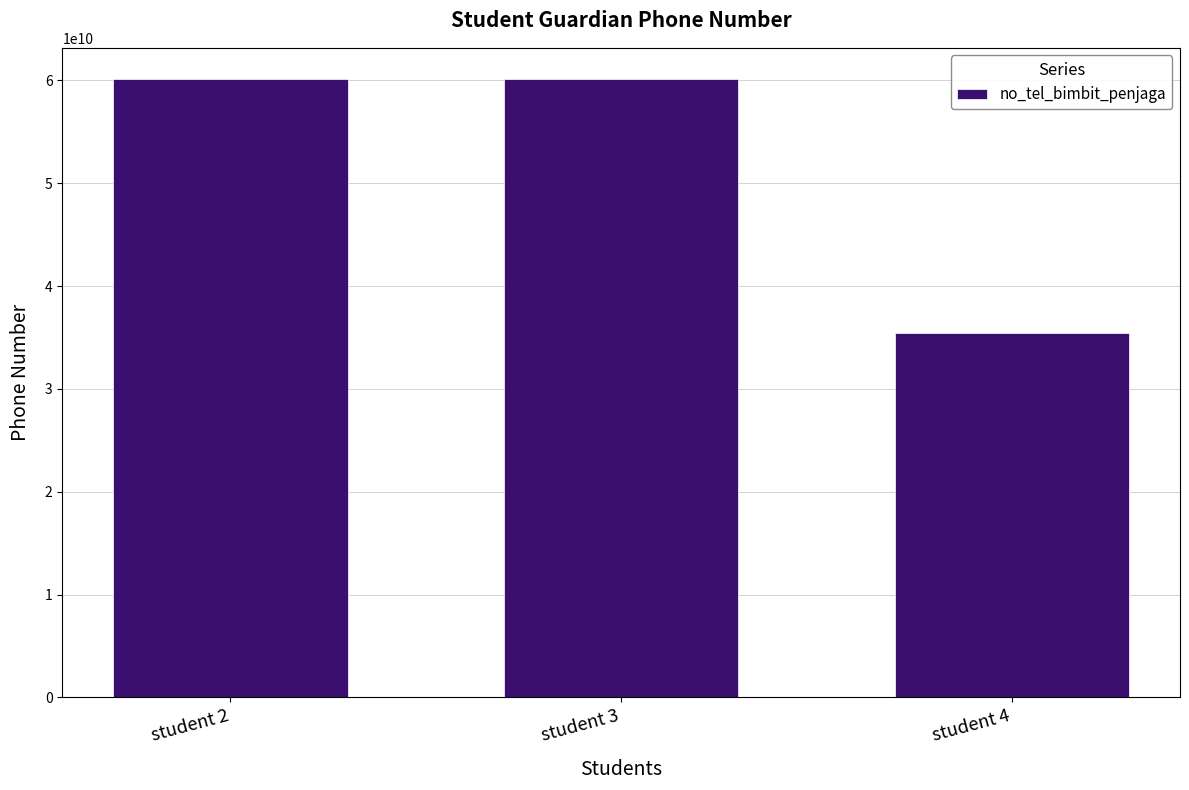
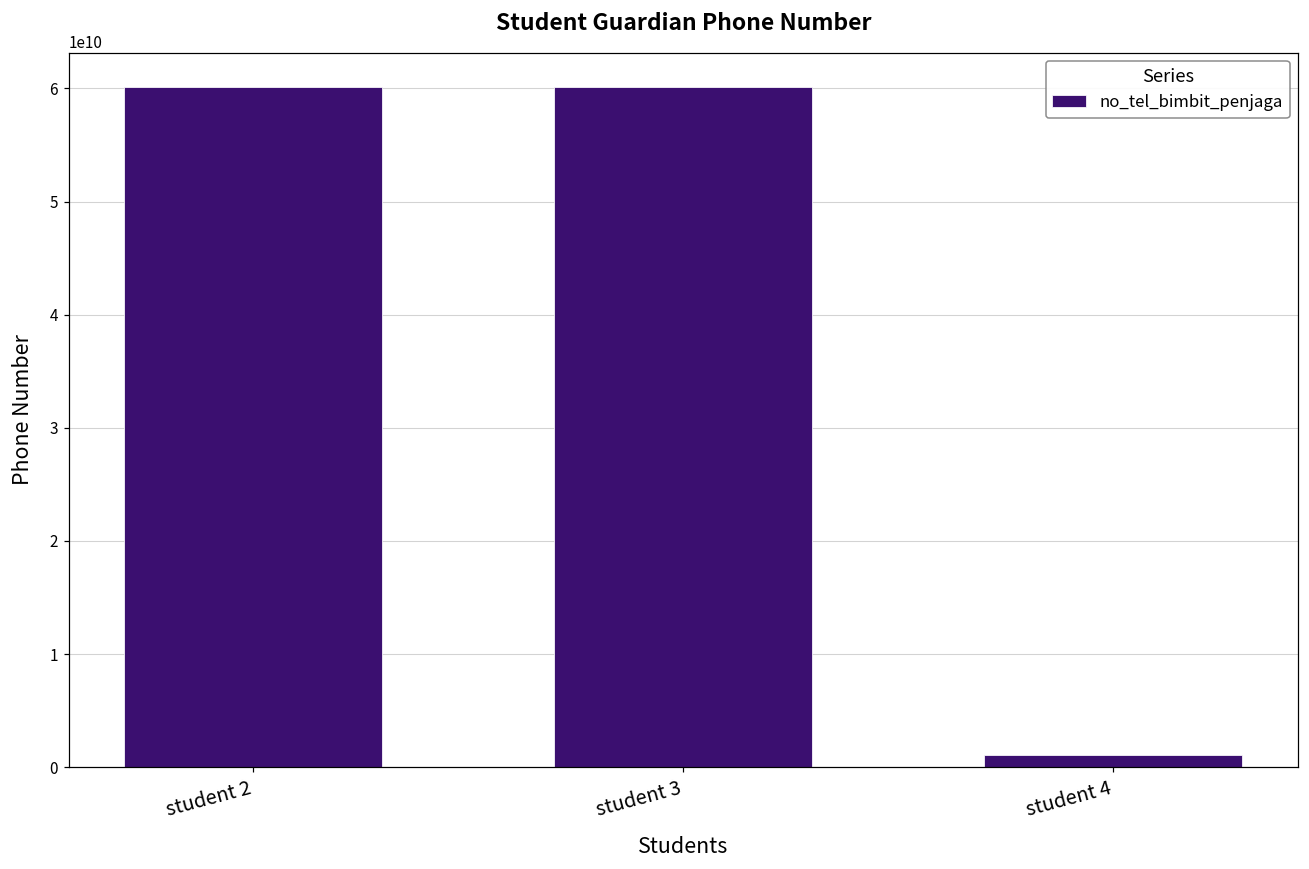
  {
    "student 2": 60200000000,
    "student 3": 60100000000,
-   "student 4": 35400000000
+   "student 4": 1100000000
  }
